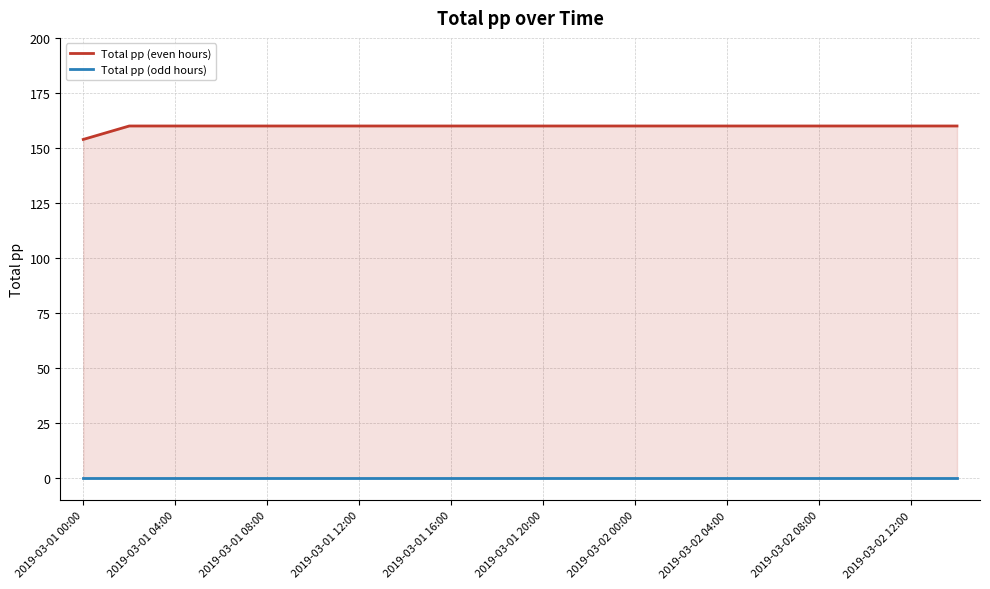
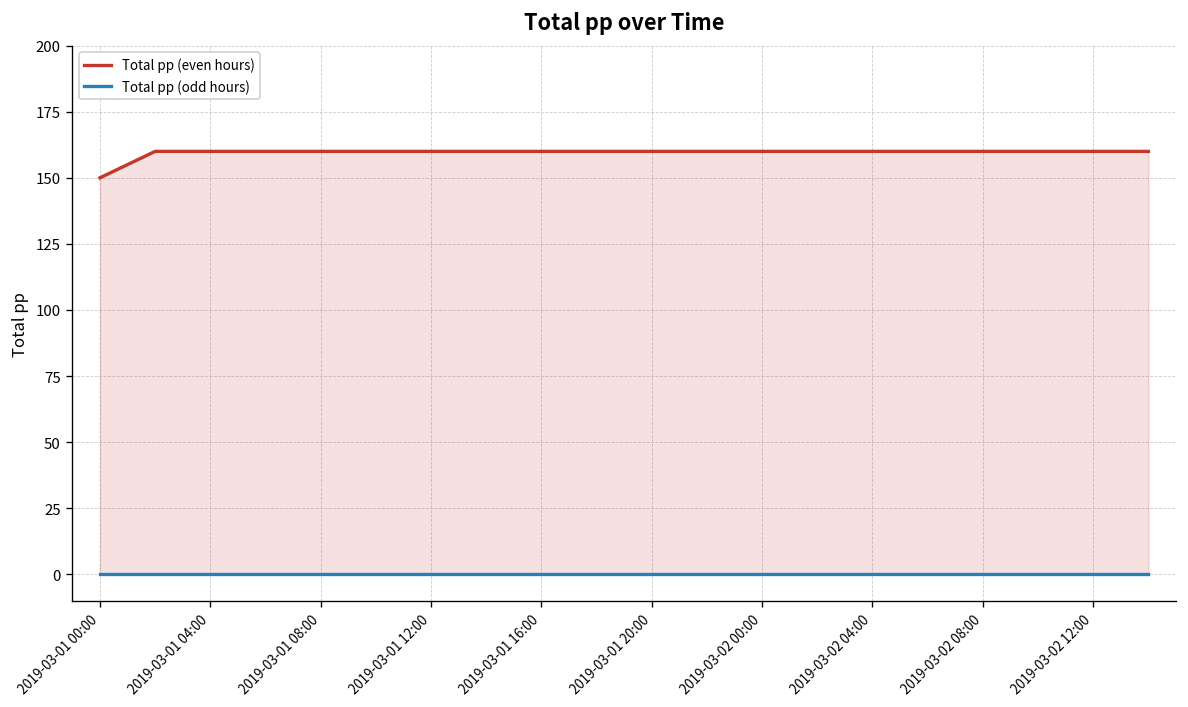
  {
    "Total pp (even hours)": {
-     "2019-03-01 00:00": 154,
+     "2019-03-01 00:00": 150,
      "2019-03-01 04:00": 160,
      "2019-03-01 08:00": 160,
      "2019-03-01 12:00": 160,
      "2019-03-01 16:00": 160,
      "2019-03-01 20:00": 160,
      "2019-03-02 00:00": 160,
      "2019-03-02 04:00": 160,
      "2019-03-02 08:00": 160,
      "2019-03-02 12:00": 160
    },
    "Total pp (odd hours)": {
      "2019-03-01 00:00": 0,
      "2019-03-01 04:00": 0,
      "2019-03-01 08:00": 0,
      "2019-03-01 12:00": 0,
      "2019-03-01 16:00": 0,
      "2019-03-01 20:00": 0,
      "2019-03-02 00:00": 0,
      "2019-03-02 04:00": 0,
      "2019-03-02 08:00": 0,
      "2019-03-02 12:00": 0
    }
  }
